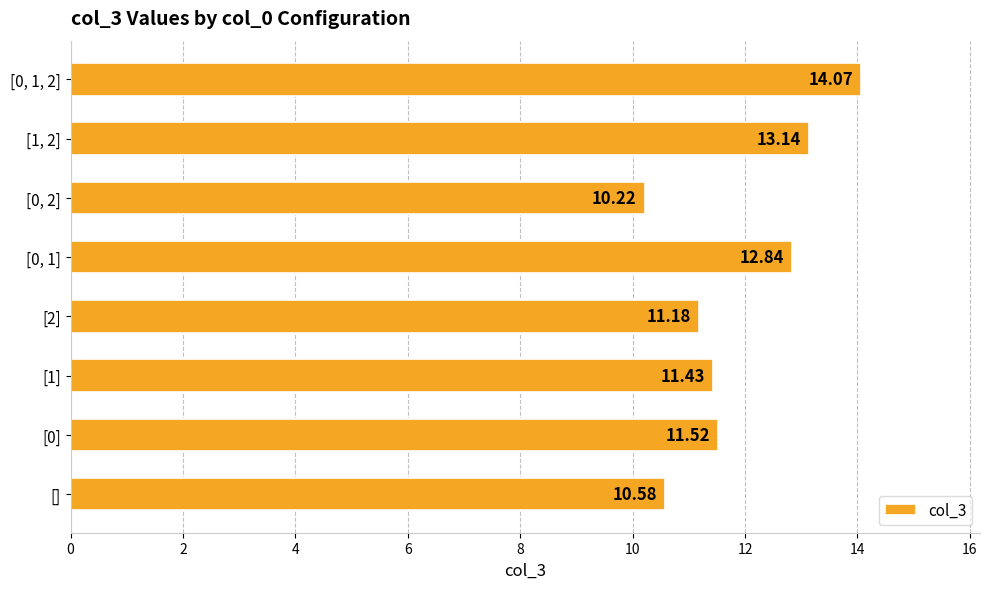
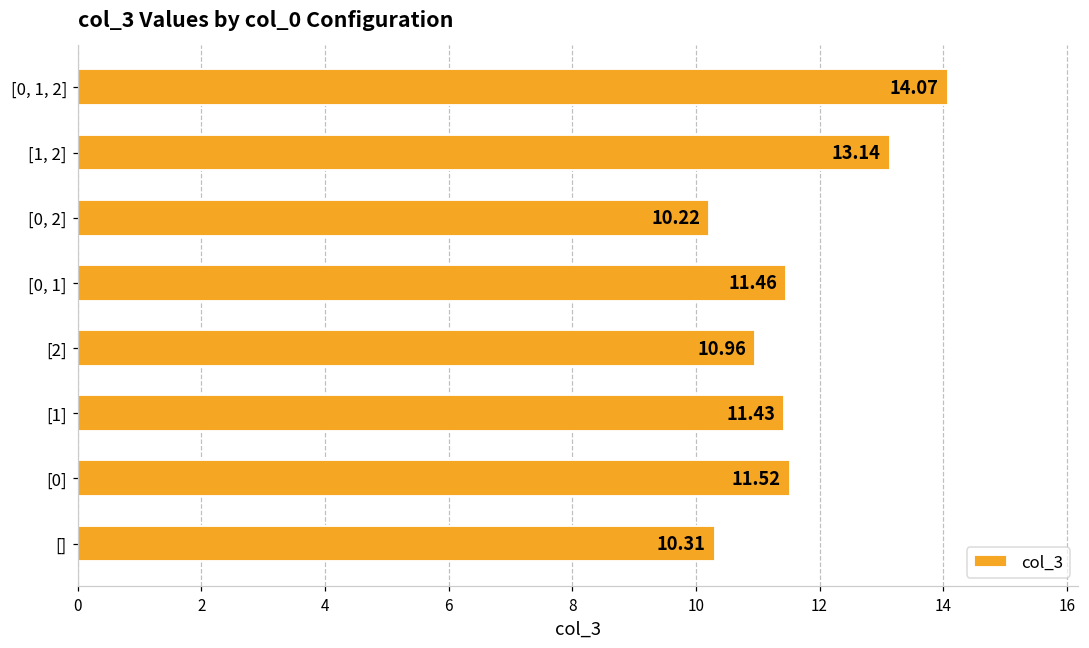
  {
    "[0, 1, 2]": 14.07,
    "[1, 2]": 13.14,
    "[0, 2]": 10.22,
-   "[0, 1]": 12.84,
-   "[2]": 11.18,
+   "[0, 1]": 11.46,
+   "[2]": 10.96,
    "[1]": 11.43,
    "[0]": 11.52,
-   "[]": 10.58
+   "[]": 10.31
  }
